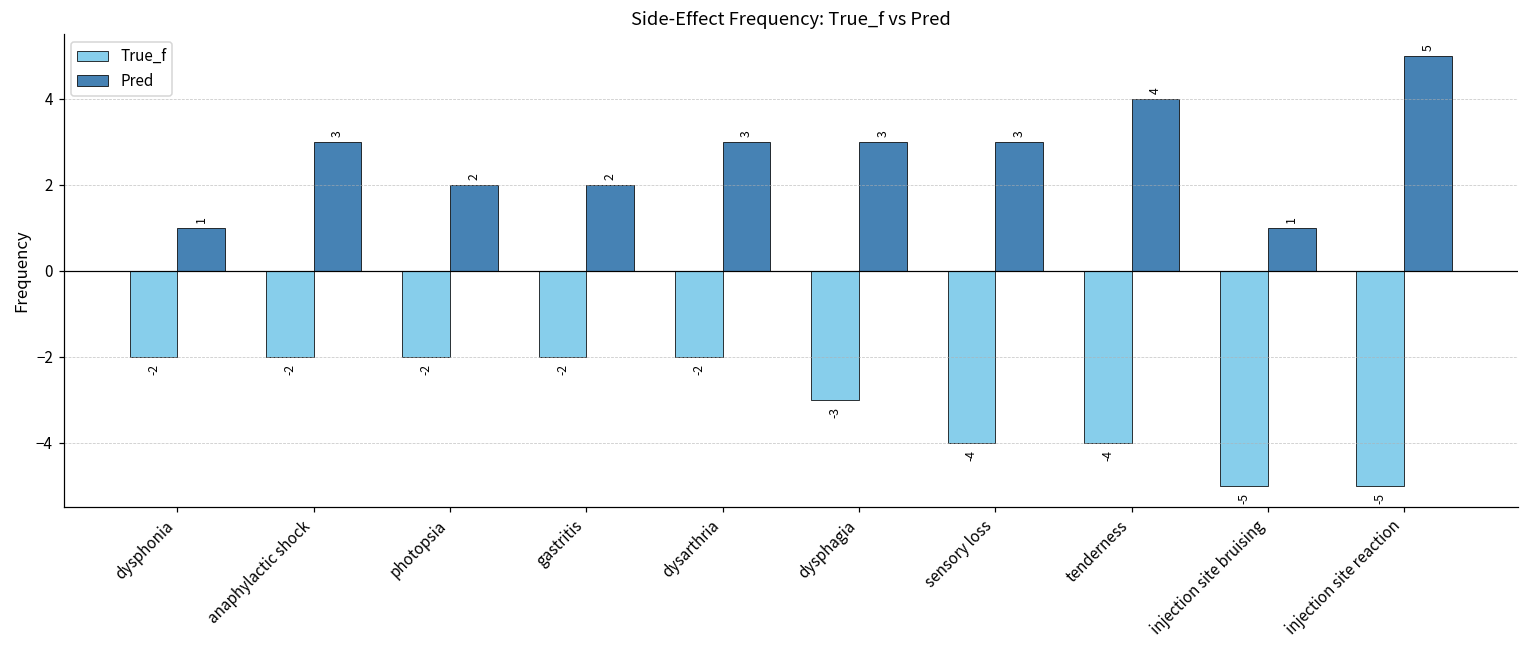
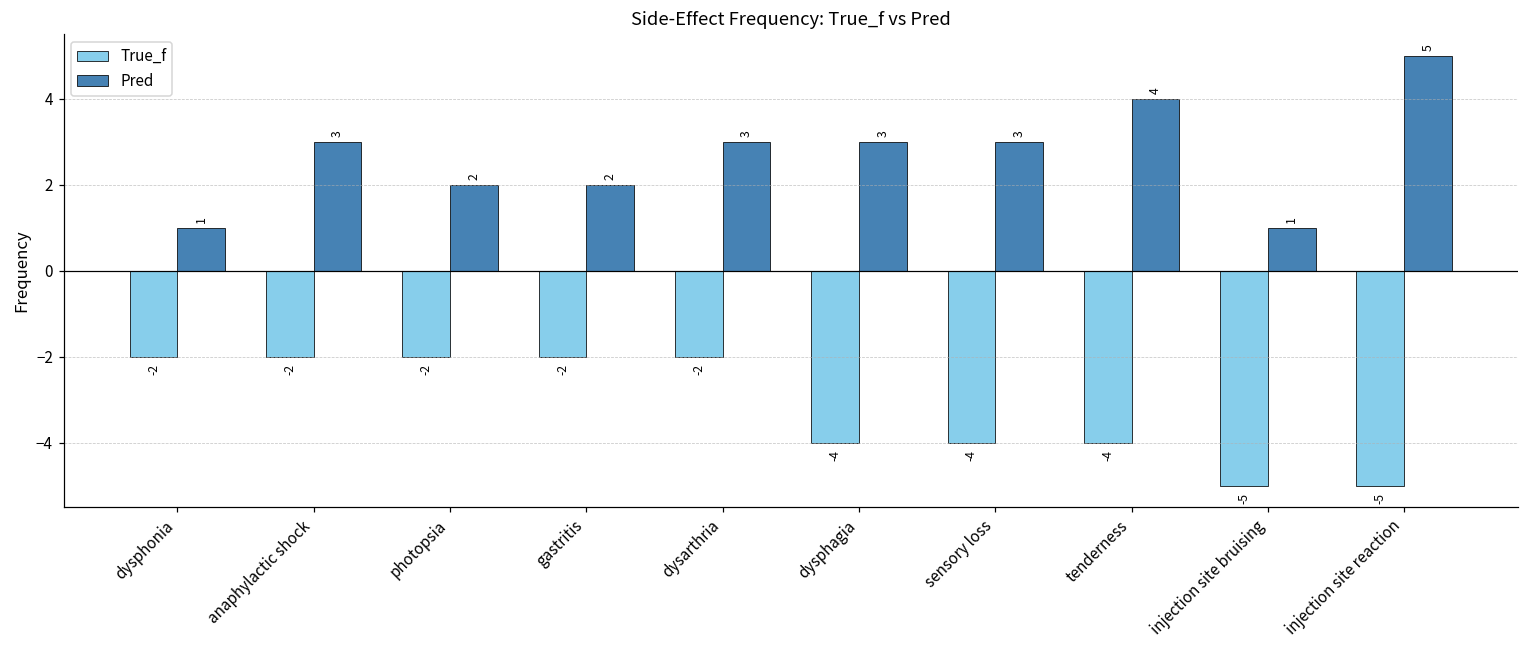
  {
    "True_f": {
      "dysphonia": -2,
      "anaphylactic shock": -2,
      "photopsia": -2,
      "gastritis": -2,
      "dysarthria": -2,
-     "dysphagia": -3,
+     "dysphagia": -4,
      "sensory loss": -4,
      "tenderness": -4,
      "injection site bruising": -5,
      "injection site reaction": -5
    },
    "Pred": {
      "dysphonia": 1,
      "anaphylactic shock": 3,
      "photopsia": 2,
      "gastritis": 2,
      "dysarthria": 3,
      "dysphagia": 3,
      "sensory loss": 3,
      "tenderness": 4,
      "injection site bruising": 1,
      "injection site reaction": 5
    }
  }
